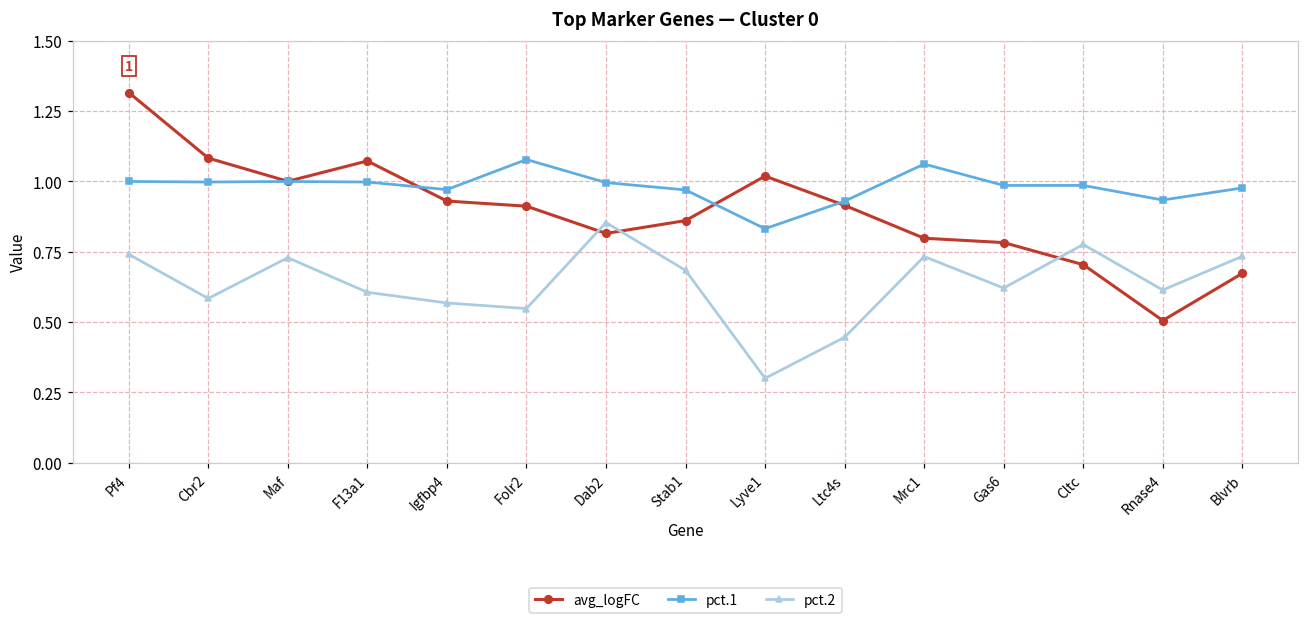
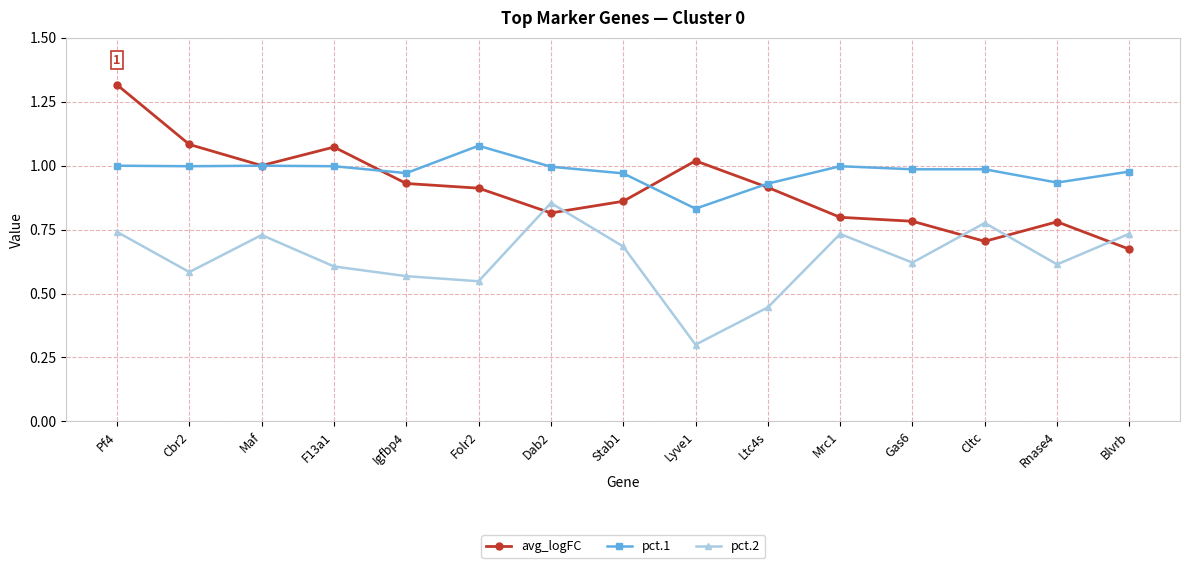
  {
    "avg_logFC": {
      "Cbr2": 1.08,
      "F13a1": 1.07,
      "Igfbp4": 0.93,
      "Folr2": 0.91,
      "Dab2": 0.82,
      "Stab1": 0.86,
      "Lyve1": 1.02,
      "Ltc4s": 0.92,
      "Mrc1": 0.80,
      "Gas6": 0.78,
      "Cltc": 0.70,
-     "Rnase4": 0.51,
+     "Rnase4": 0.78,
      "Blvrb": 0.67
    },
    "pct.1": {
      "Pf4": 1.00,
      "Cbr2": 1.00,
      "F13a1": 1.00,
      "Igfbp4": 0.97,
      "Folr2": 1.08,
      "Dab2": 1.00,
      "Stab1": 0.97,
      "Lyve1": 0.83,
      "Ltc4s": 0.93,
-     "Mrc1": 1.06,
+     "Mrc1": 1.00,
      "Gas6": 0.99,
      "Cltc": 0.99,
      "Rnase4": 0.93,
      "Blvrb": 0.98
    },
    "pct.2": {
      "Pf4": 0.74,
      "Cbr2": 0.58,
      "Maf": 0.73,
      "F13a1": 0.61,
      "Igfbp4": 0.57,
      "Folr2": 0.55,
      "Dab2": 0.85,
      "Stab1": 0.68,
      "Lyve1": 0.30,
      "Ltc4s": 0.45,
      "Mrc1": 0.73,
      "Gas6": 0.62,
      "Cltc": 0.78,
      "Rnase4": 0.61,
      "Blvrb": 0.73
    }
  }
